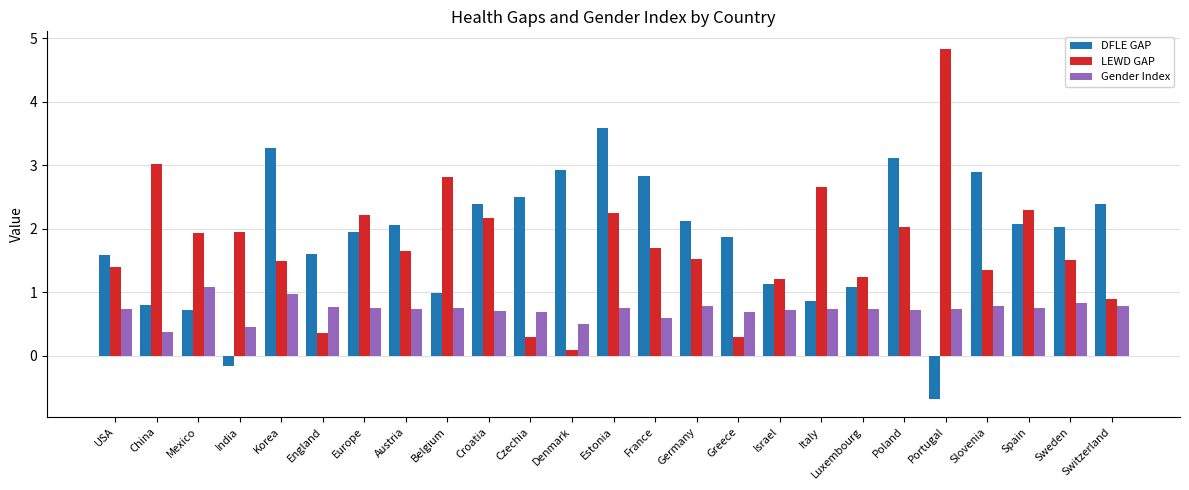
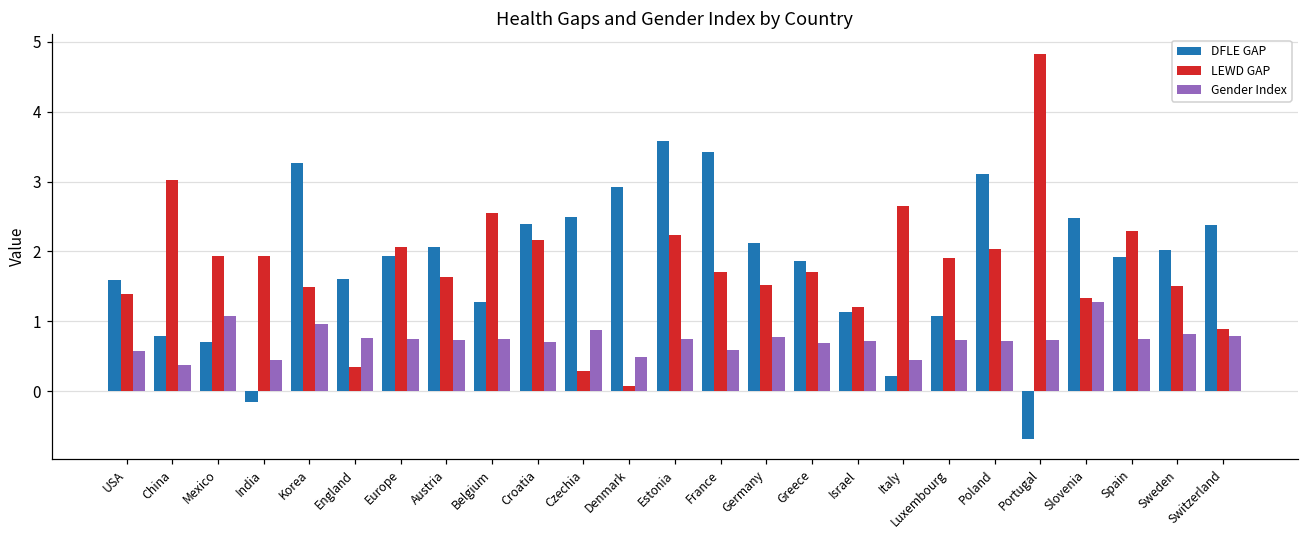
  {
    "DFLE GAP": {
      "USA": 1.6,
      "China": 0.8,
      "Mexico": 0.7,
      "India": -0.2,
      "Korea": 3.3,
      "England": 1.6,
      "Europe": 1.9,
      "Austria": 2.1,
-     "Belgium": 1.0,
+     "Belgium": 1.3,
      "Croatia": 2.4,
      "Czechia": 2.5,
      "Denmark": 2.9,
      "Estonia": 3.6,
-     "France": 2.8,
+     "France": 3.4,
      "Germany": 2.1,
      "Greece": 1.9,
      "Israel": 1.1,
-     "Italy": 0.9,
+     "Italy": 0.2,
      "Luxembourg": 1.1,
      "Poland": 3.1,
      "Portugal": -0.7,
-     "Slovenia": 2.9,
-     "Spain": 2.1,
+     "Slovenia": 2.5,
+     "Spain": 1.9,
      "Sweden": 2.0,
      "Switzerland": 2.4
    },
    "LEWD GAP": {
      "USA": 1.4,
      "China": 3.0,
      "Mexico": 1.9,
      "India": 1.9,
      "Korea": 1.5,
      "England": 0.4,
-     "Europe": 2.2,
+     "Europe": 2.1,
      "Austria": 1.6,
-     "Belgium": 2.8,
+     "Belgium": 2.6,
      "Croatia": 2.2,
      "Czechia": 0.3,
      "Denmark": 0.1,
      "Estonia": 2.2,
      "France": 1.7,
      "Germany": 1.5,
-     "Greece": 0.3,
+     "Greece": 1.7,
      "Israel": 1.2,
      "Italy": 2.7,
-     "Luxembourg": 1.2,
+     "Luxembourg": 1.9,
      "Poland": 2.0,
      "Portugal": 4.8,
      "Slovenia": 1.3,
      "Spain": 2.3,
      "Sweden": 1.5,
      "Switzerland": 0.9
    },
    "Gender Index": {
-     "USA": 0.7,
+     "USA": 0.6,
      "China": 0.4,
      "Mexico": 1.1,
      "India": 0.4,
      "Korea": 1.0,
      "England": 0.8,
      "Europe": 0.7,
      "Austria": 0.7,
      "Belgium": 0.8,
      "Croatia": 0.7,
-     "Czechia": 0.7,
+     "Czechia": 0.9,
      "Denmark": 0.5,
      "Estonia": 0.7,
      "France": 0.6,
      "Germany": 0.8,
      "Greece": 0.7,
      "Israel": 0.7,
-     "Italy": 0.7,
+     "Italy": 0.4,
      "Luxembourg": 0.7,
      "Poland": 0.7,
      "Portugal": 0.7,
-     "Slovenia": 0.8,
+     "Slovenia": 1.3,
      "Spain": 0.7,
      "Sweden": 0.8,
      "Switzerland": 0.8
    }
  }
